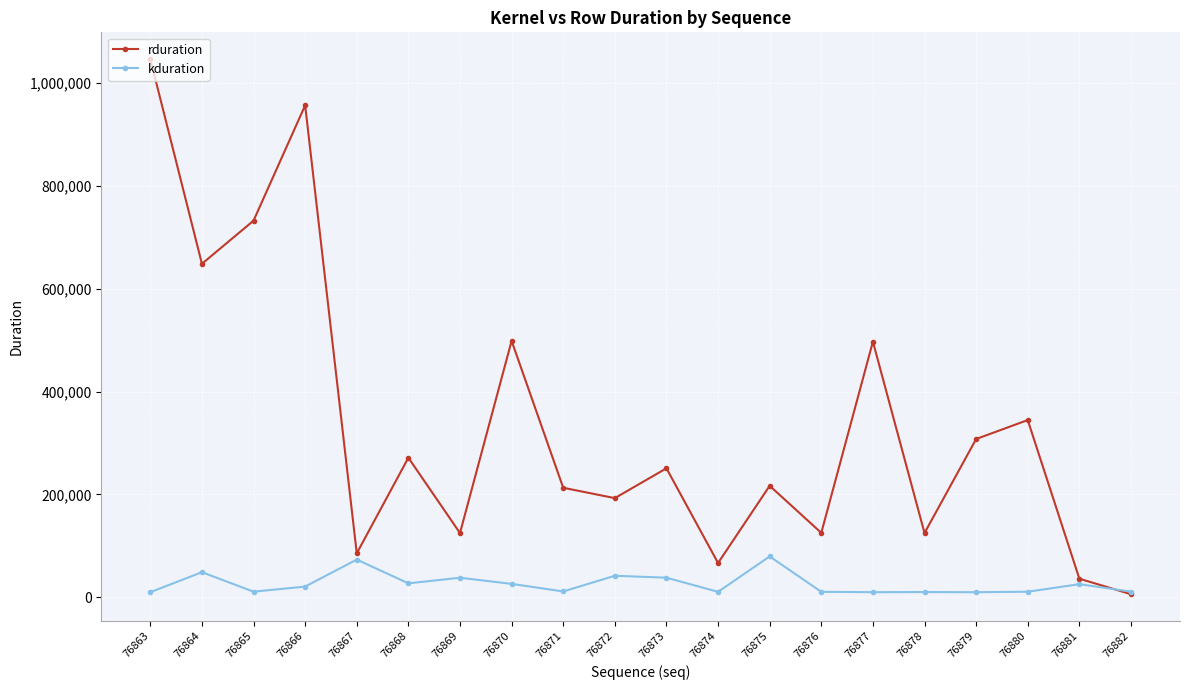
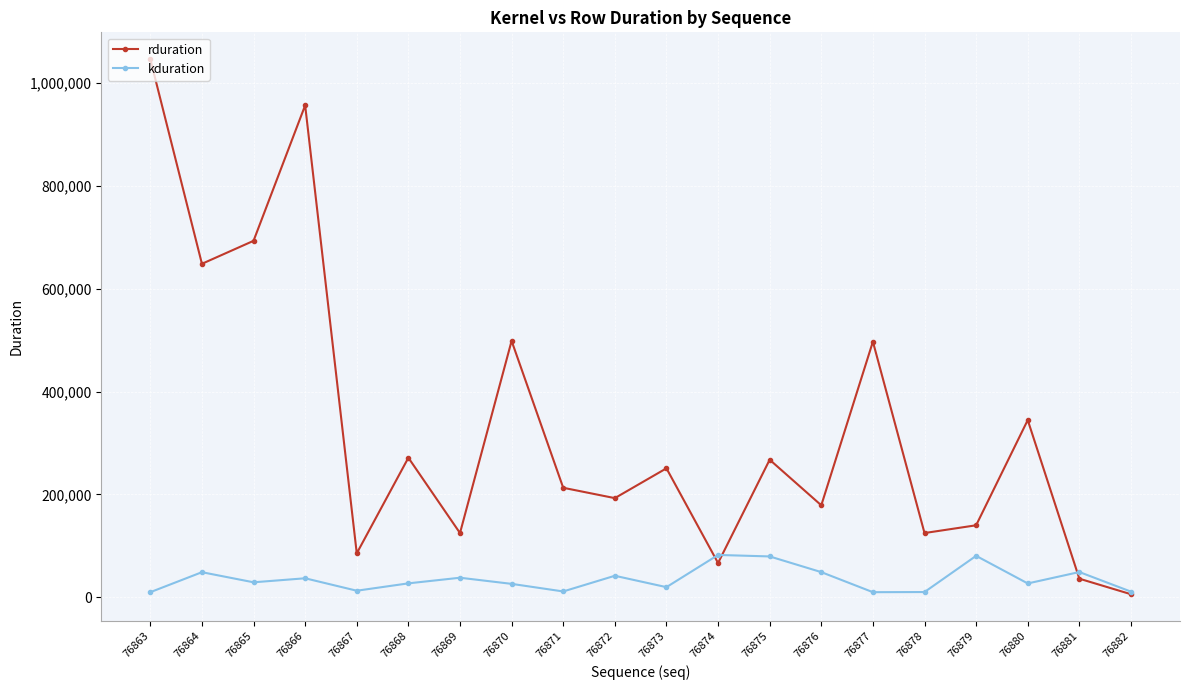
  {
    "rduration": {
      "76864": "650,000",
-     "76865": "730,000",
+     "76865": "690,000",
      "76866": "960,000",
      "76867": "90,000",
      "76868": "270,000",
      "76869": "120,000",
      "76870": "500,000",
      "76871": "210,000",
      "76872": "190,000",
      "76873": "250,000",
      "76874": "70,000",
-     "76875": "220,000",
-     "76876": "130,000",
+     "76875": "270,000",
+     "76876": "180,000",
      "76877": "500,000",
      "76878": "120,000",
-     "76879": "310,000",
+     "76879": "140,000",
      "76880": "340,000",
      "76881": "40,000",
      "76882": "10,000"
    },
    "kduration": {
      "76863": "10,000",
      "76864": "50,000",
-     "76865": "10,000",
-     "76866": "20,000",
-     "76867": "70,000",
+     "76865": "30,000",
+     "76866": "40,000",
+     "76867": "10,000",
      "76868": "30,000",
      "76869": "40,000",
      "76870": "30,000",
      "76871": "10,000",
      "76872": "40,000",
-     "76873": "40,000",
-     "76874": "10,000",
+     "76873": "20,000",
+     "76874": "80,000",
      "76875": "80,000",
-     "76876": "10,000",
+     "76876": "50,000",
      "76877": "10,000",
      "76878": "10,000",
-     "76879": "10,000",
-     "76880": "10,000",
-     "76881": "30,000",
+     "76879": "80,000",
+     "76880": "30,000",
+     "76881": "50,000",
      "76882": "10,000"
    }
  }
